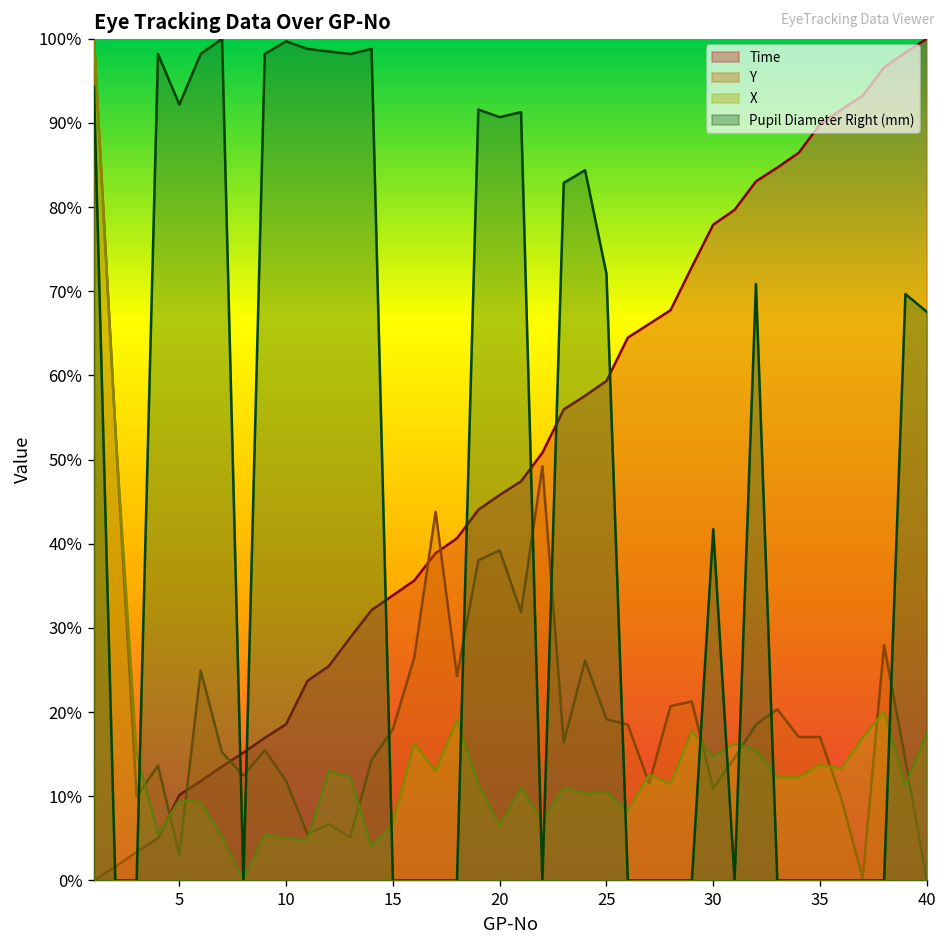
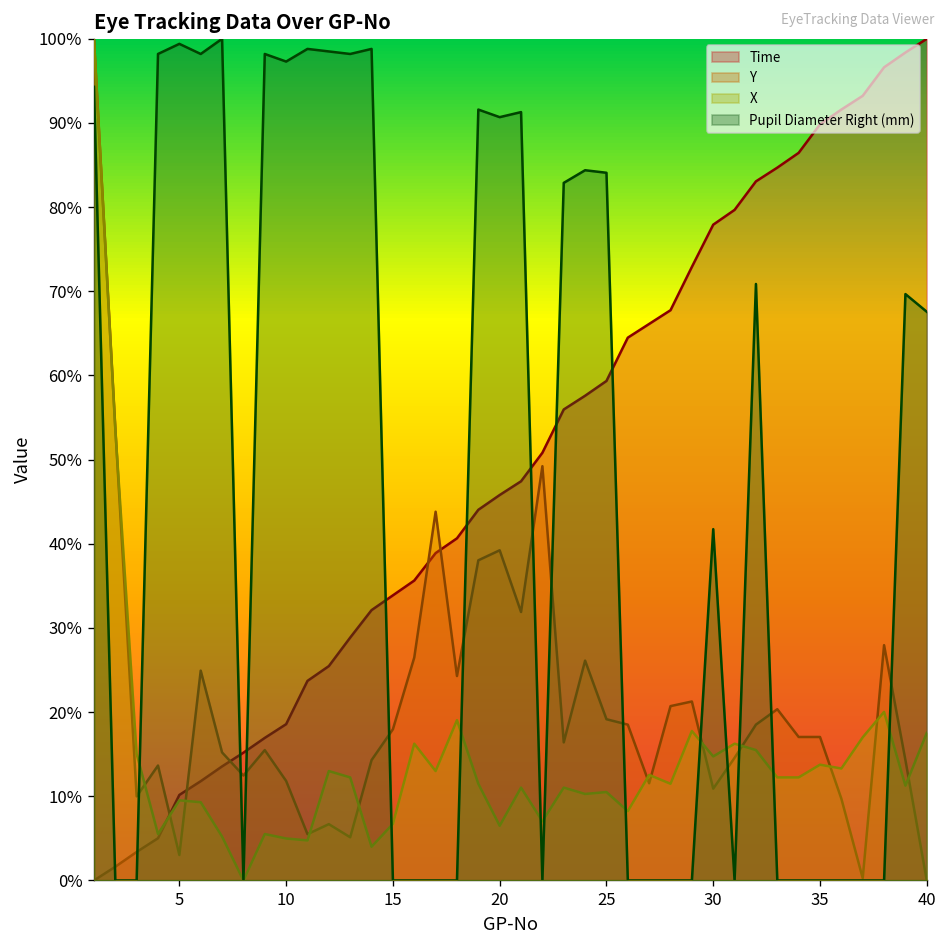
  {
    "Pupil Diameter Right (mm)": {
-     "5": "92%",
-     "10": "100%",
+     "5": "99%",
+     "10": "97%",
      "15": "0%",
      "20": "91%",
-     "25": "72%",
+     "25": "84%",
      "30": "42%",
      "35": "0%",
      "40": "68%"
    }
  }
